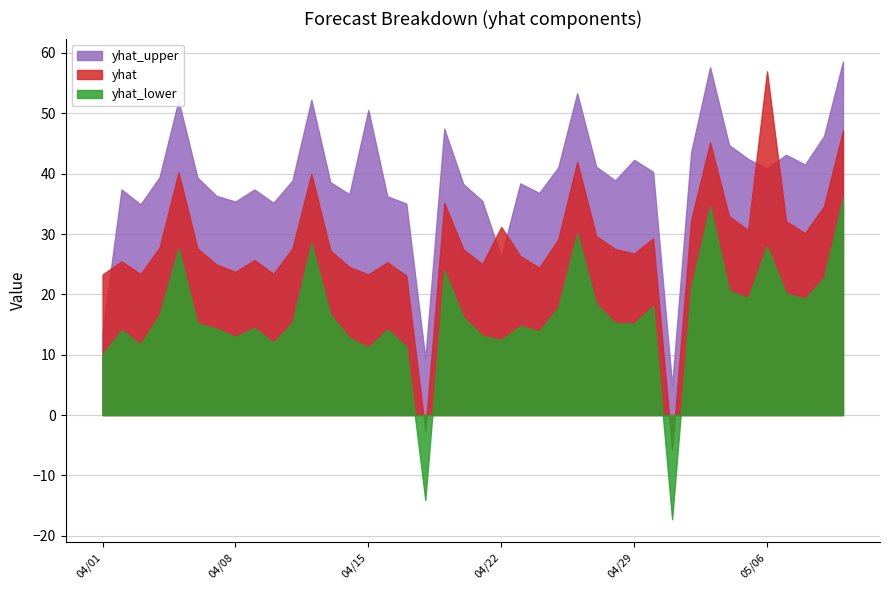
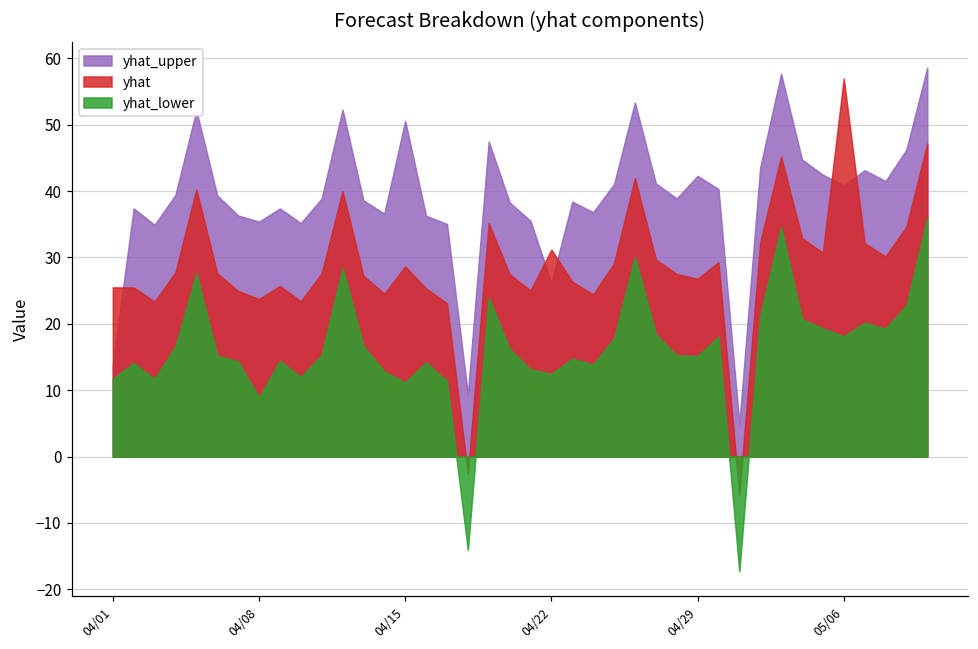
  {
    "yhat_upper": {
      "04/01": 14,
      "04/08": 35,
      "04/15": 51,
      "04/22": 26,
      "04/29": 42,
      "05/06": 41
    },
    "yhat": {
-     "04/01": 23,
+     "04/01": 25,
      "04/08": 24,
-     "04/15": 23,
+     "04/15": 29,
      "04/22": 31,
      "04/29": 27,
      "05/06": 57
    },
    "yhat_lower": {
-     "04/01": 10,
-     "04/08": 13,
+     "04/01": 12,
+     "04/08": 9,
      "04/15": 11,
      "04/22": 12,
      "04/29": 15,
-     "05/06": 28
+     "05/06": 18
    }
  }
